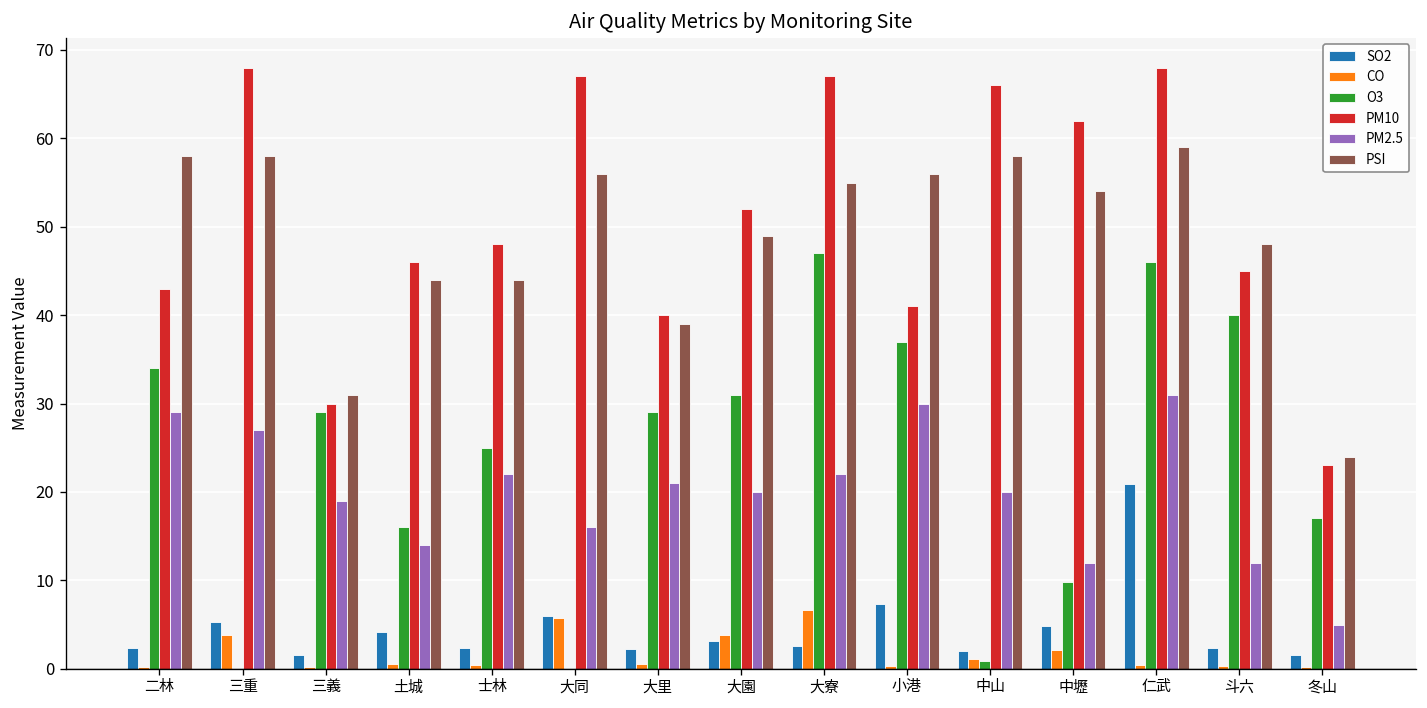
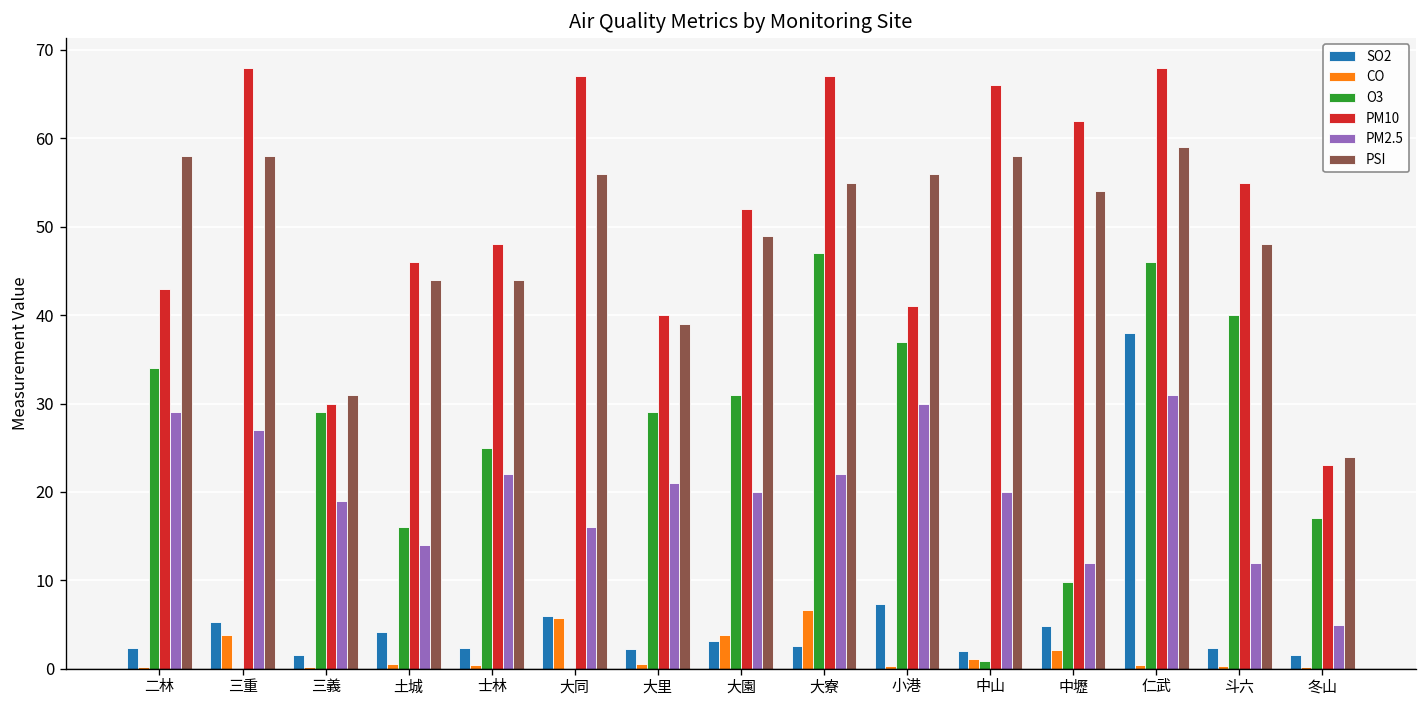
  {
    "SO2": {
      "二林": 2,
      "三重": 5,
      "三義": 2,
      "土城": 4,
      "士林": 2,
      "大同": 6,
      "大里": 2,
      "大園": 3,
      "大寮": 3,
      "小港": 7,
      "中山": 2,
      "中壢": 5,
-     "仁武": 21,
+     "仁武": 38,
      "斗六": 2,
      "冬山": 2
    },
    "CO": {
      "三重": 4,
      "土城": 0,
      "士林": 0,
      "大同": 6,
      "大里": 1,
      "大園": 4,
      "大寮": 7,
      "小港": 0,
      "中山": 1,
      "中壢": 2,
      "仁武": 0
    },
    "O3": {
      "二林": 34,
      "三重": 0,
      "三義": 29,
      "土城": 16,
      "士林": 25,
      "大同": 0,
      "大里": 29,
      "大園": 31,
      "大寮": 47,
      "小港": 37,
      "中山": 1,
      "中壢": 10,
      "仁武": 46,
      "斗六": 40,
      "冬山": 17
    },
    "PM10": {
      "二林": 43,
      "三重": 68,
      "三義": 30,
      "土城": 46,
      "士林": 48,
      "大同": 67,
      "大里": 40,
      "大園": 52,
      "大寮": 67,
      "小港": 41,
      "中山": 66,
      "中壢": 62,
      "仁武": 68,
-     "斗六": 45,
+     "斗六": 55,
      "冬山": 23
    },
    "PM2.5": {
      "二林": 29,
      "三重": 27,
      "三義": 19,
      "土城": 14,
      "士林": 22,
      "大同": 16,
      "大里": 21,
      "大園": 20,
      "大寮": 22,
      "小港": 30,
      "中山": 20,
      "中壢": 12,
      "仁武": 31,
      "斗六": 12,
      "冬山": 5
    },
    "PSI": {
      "二林": 58,
      "三重": 58,
      "三義": 31,
      "土城": 44,
      "士林": 44,
      "大同": 56,
      "大里": 39,
      "大園": 49,
      "大寮": 55,
      "小港": 56,
      "中山": 58,
      "中壢": 54,
      "仁武": 59,
      "斗六": 48,
      "冬山": 24
    }
  }
